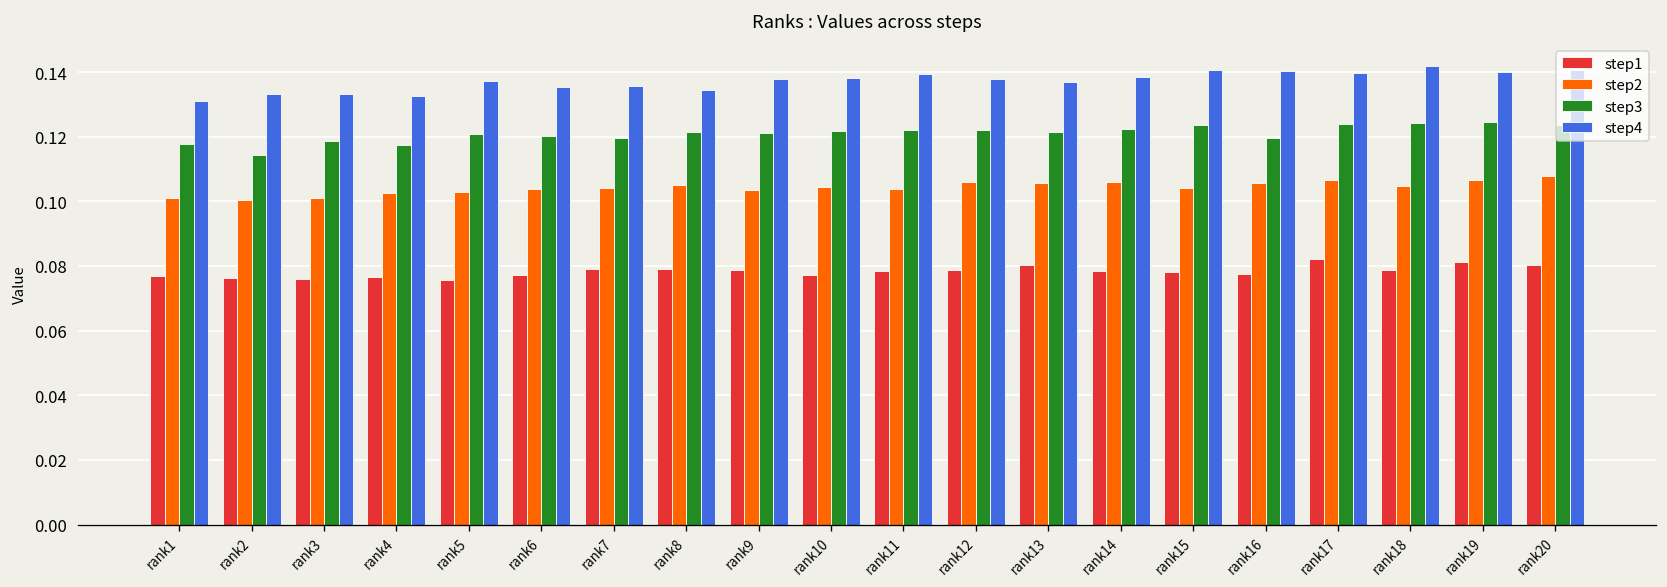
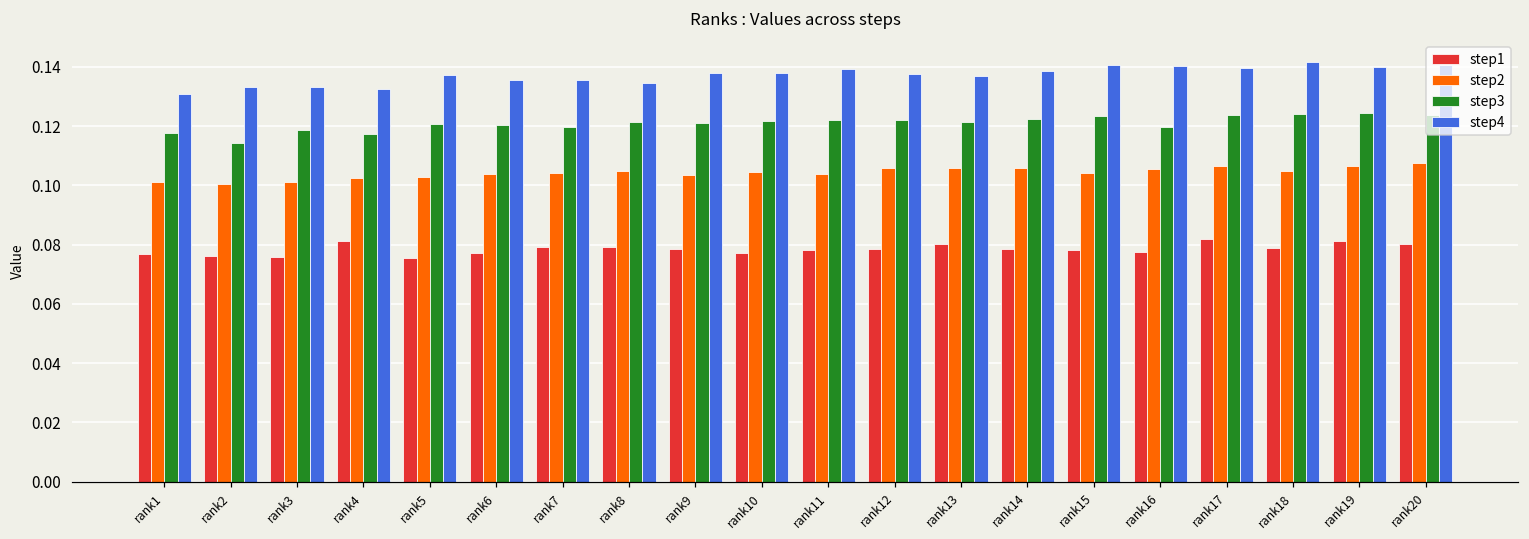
  {
    "step1": {
      "rank1": 0.077,
      "rank2": 0.076,
      "rank3": 0.076,
-     "rank4": 0.077,
+     "rank4": 0.081,
      "rank5": 0.076,
      "rank6": 0.077,
      "rank7": 0.079,
      "rank8": 0.079,
      "rank9": 0.079,
      "rank10": 0.077,
      "rank11": 0.078,
      "rank12": 0.079,
      "rank13": 0.080,
      "rank14": 0.078,
      "rank15": 0.078,
      "rank16": 0.078,
      "rank17": 0.082,
      "rank18": 0.079,
      "rank19": 0.081,
      "rank20": 0.080
    },
    "step2": {
      "rank1": 0.101,
      "rank2": 0.100,
      "rank3": 0.101,
      "rank4": 0.103,
      "rank5": 0.103,
      "rank6": 0.104,
      "rank7": 0.104,
      "rank8": 0.105,
      "rank9": 0.103,
      "rank10": 0.104,
      "rank11": 0.104,
      "rank12": 0.106,
      "rank13": 0.106,
      "rank14": 0.106,
      "rank15": 0.104,
      "rank16": 0.106,
      "rank17": 0.107,
      "rank18": 0.105,
      "rank19": 0.107,
      "rank20": 0.108
    },
    "step3": {
      "rank1": 0.118,
      "rank2": 0.114,
      "rank3": 0.119,
      "rank4": 0.117,
      "rank5": 0.121,
      "rank6": 0.120,
      "rank7": 0.120,
      "rank8": 0.121,
      "rank9": 0.121,
      "rank10": 0.122,
      "rank11": 0.122,
      "rank12": 0.122,
      "rank13": 0.121,
      "rank14": 0.122,
      "rank15": 0.124,
      "rank16": 0.120,
      "rank17": 0.124,
      "rank18": 0.124,
      "rank19": 0.125
    },
    "step4": {
      "rank1": 0.131,
      "rank2": 0.133,
      "rank3": 0.133,
      "rank4": 0.133,
      "rank5": 0.137,
      "rank6": 0.135,
      "rank7": 0.136,
      "rank8": 0.135,
      "rank9": 0.138,
      "rank10": 0.138,
      "rank11": 0.139,
      "rank12": 0.138,
      "rank13": 0.137,
      "rank14": 0.139,
      "rank15": 0.141,
      "rank16": 0.140,
      "rank17": 0.140,
      "rank18": 0.142,
      "rank19": 0.140
    }
  }
